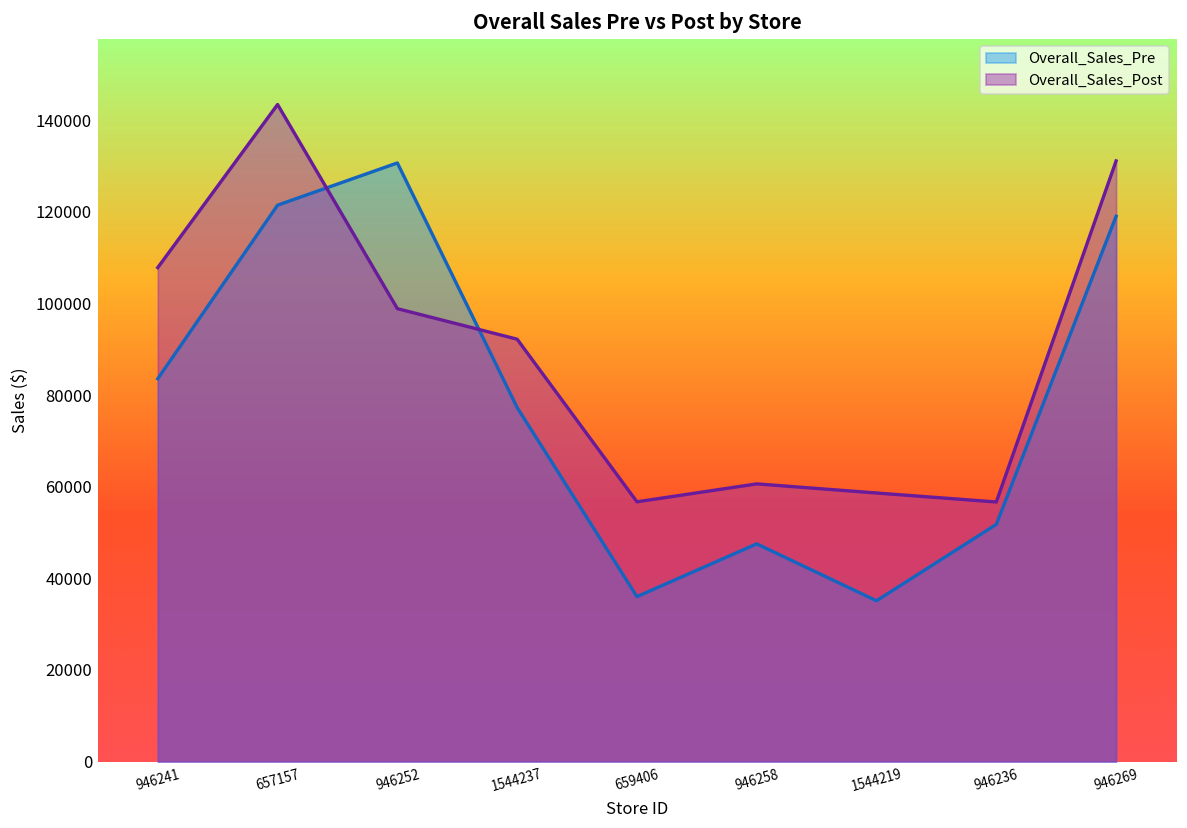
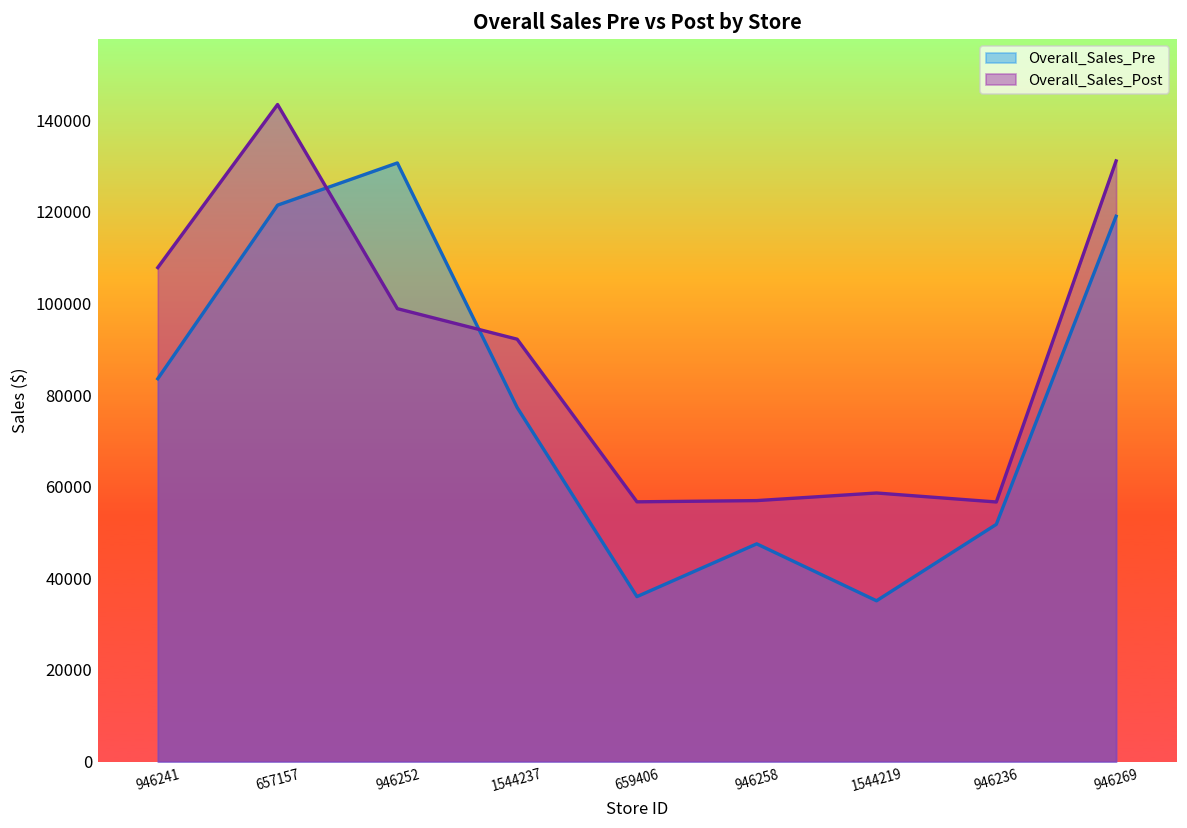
  {
    "Overall_Sales_Pre": {
      "946241": 84000,
      "657157": 121000,
      "946252": 131000,
      "1544237": 77000,
      "659406": 36000,
      "946258": 48000,
      "1544219": 35000,
      "946236": 52000,
      "946269": 119000
    },
    "Overall_Sales_Post": {
      "946241": 108000,
      "657157": 143000,
      "946252": 99000,
      "1544237": 92000,
      "659406": 57000,
-     "946258": 61000,
+     "946258": 57000,
      "1544219": 59000,
      "946236": 57000,
      "946269": 131000
    }
  }
